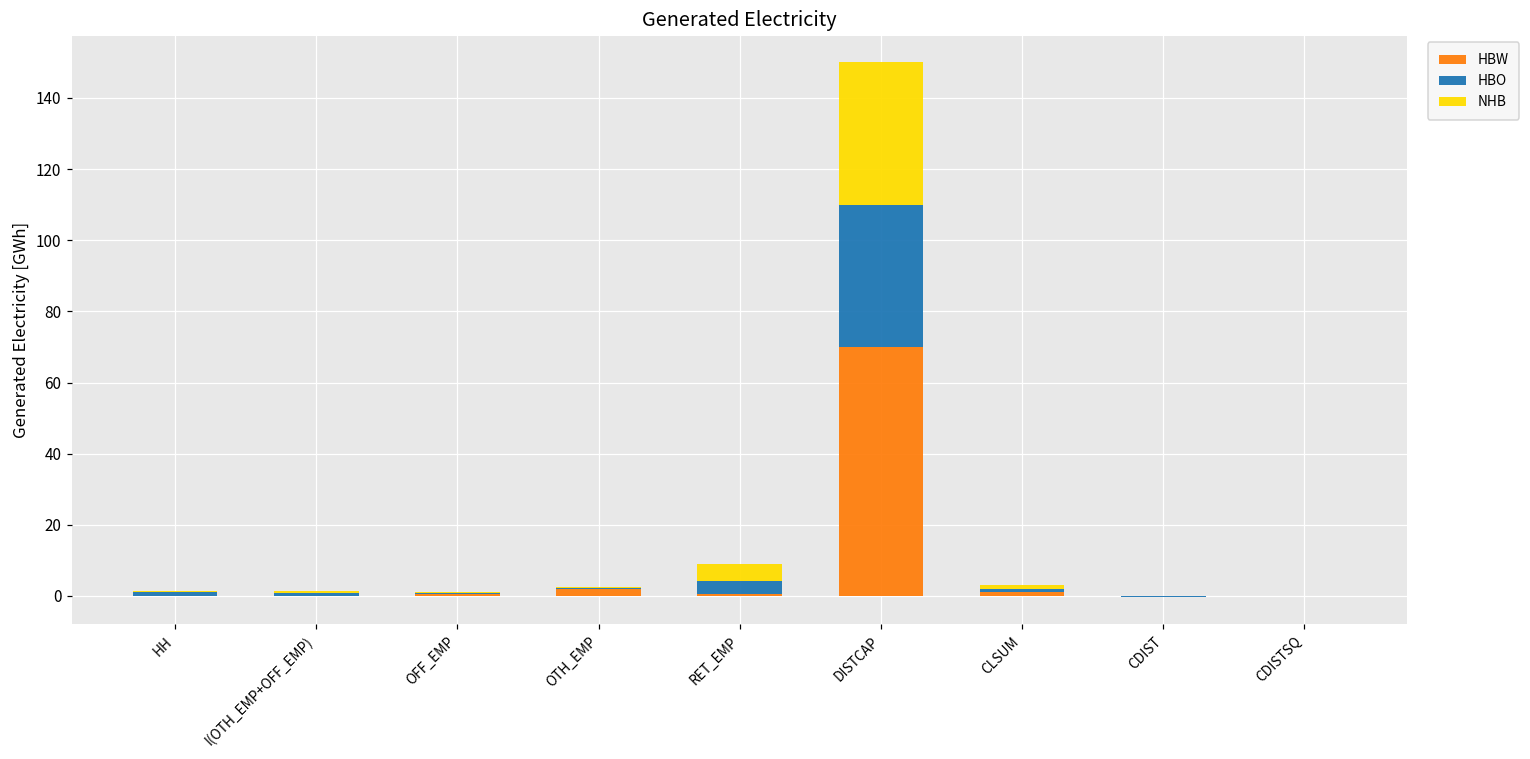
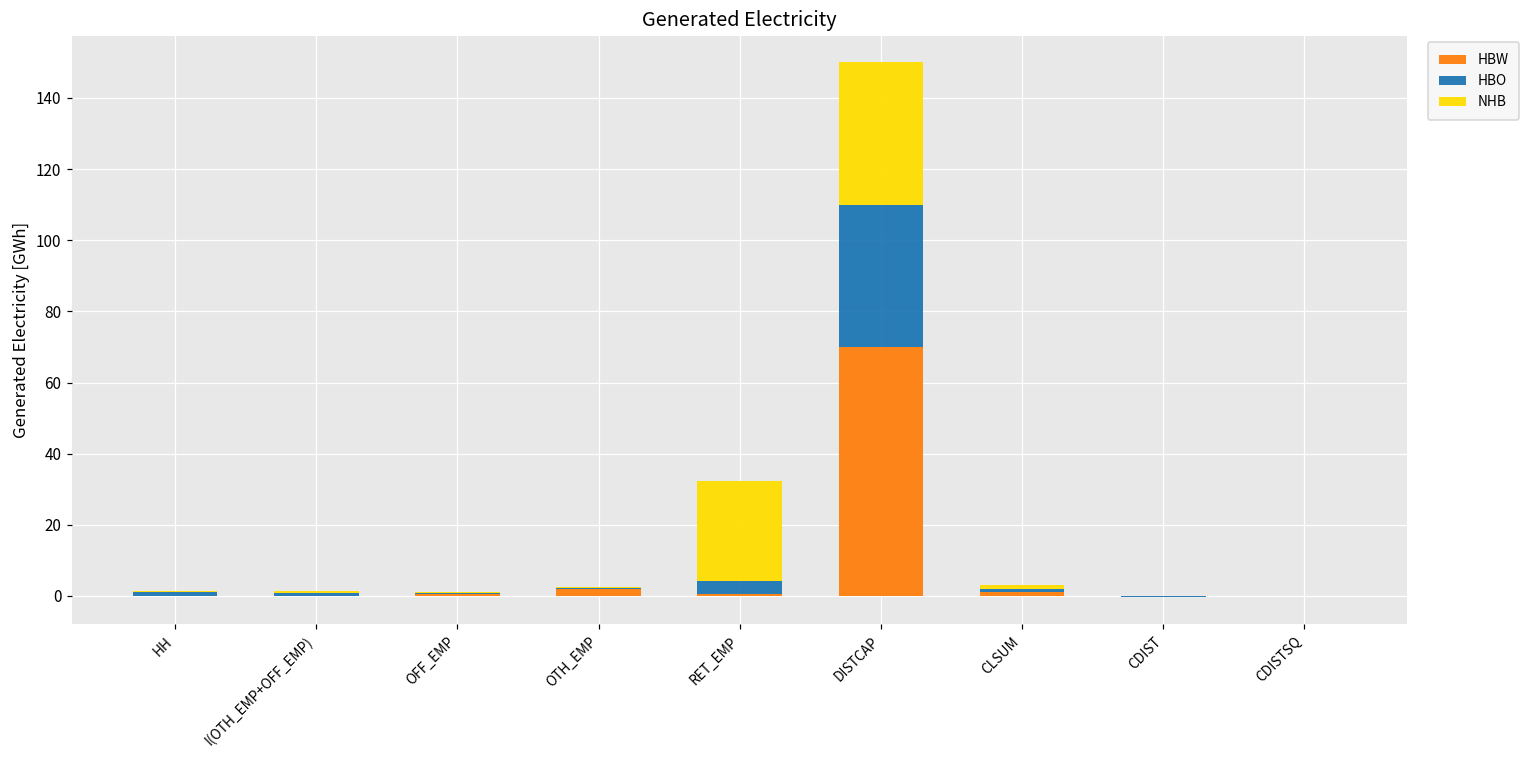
  {
    "NHB": {
-     "RET_EMP": 5,
+     "RET_EMP": 28,
      "DISTCAP": 40,
      "CLSUM": 1,
      "CDIST": 0
    }
  }
